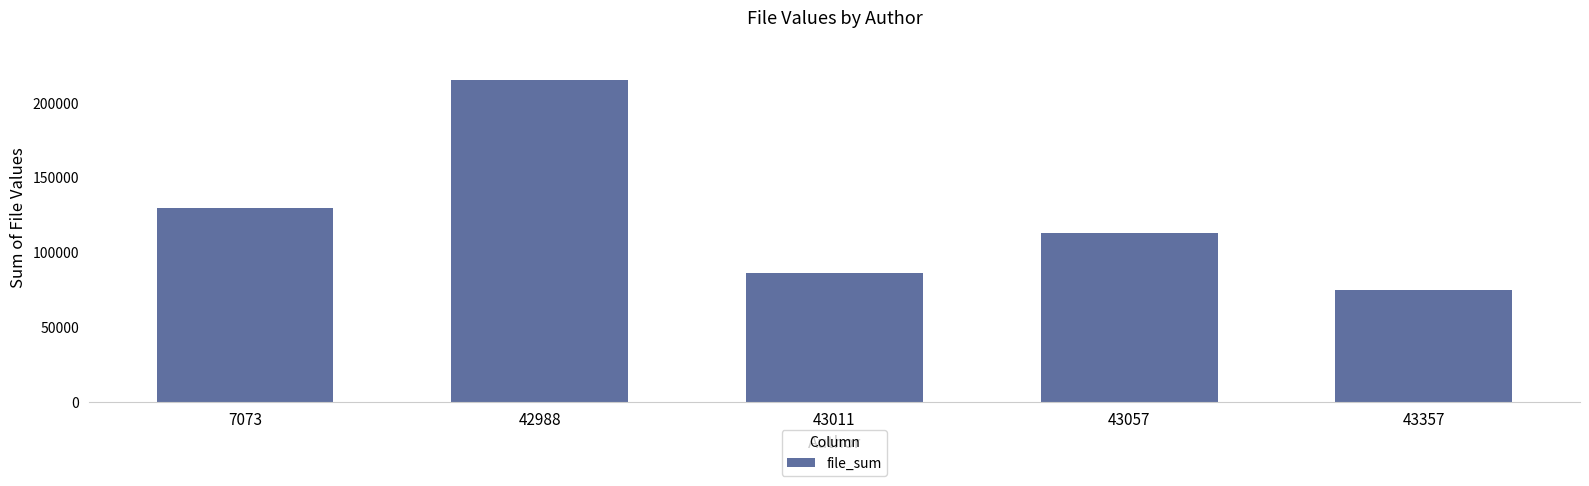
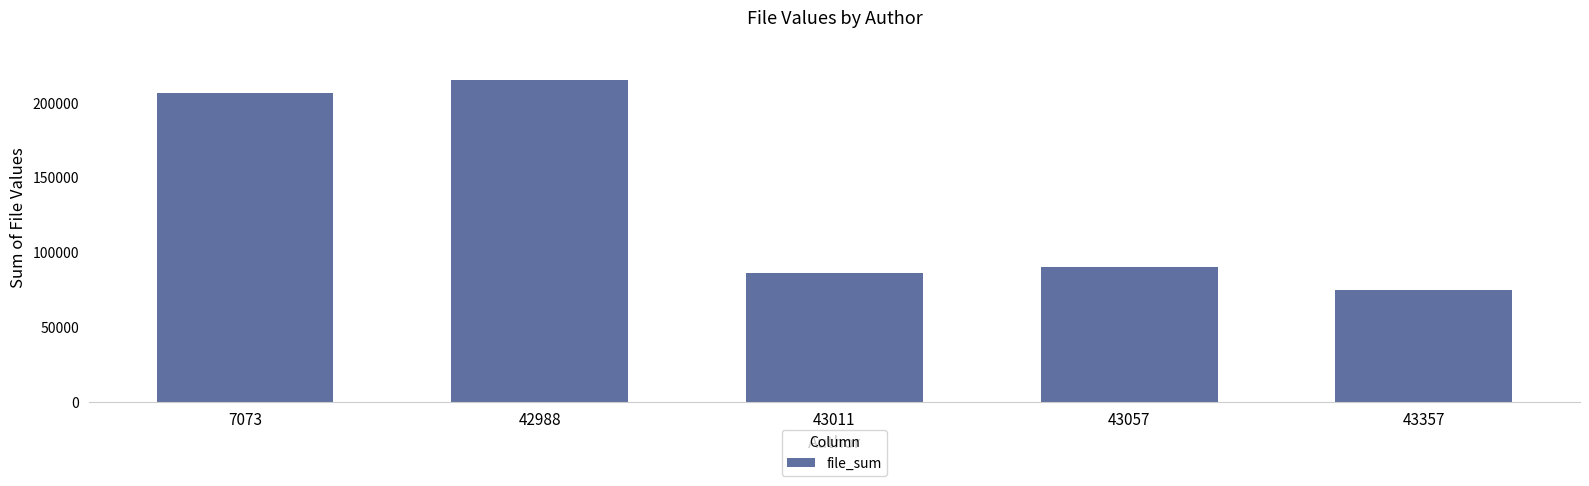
  {
-   "7073": 129000,
+   "7073": 206000,
    "42988": 215000,
    "43011": 86000,
-   "43057": 112000,
+   "43057": 90000,
    "43357": 74000
  }
